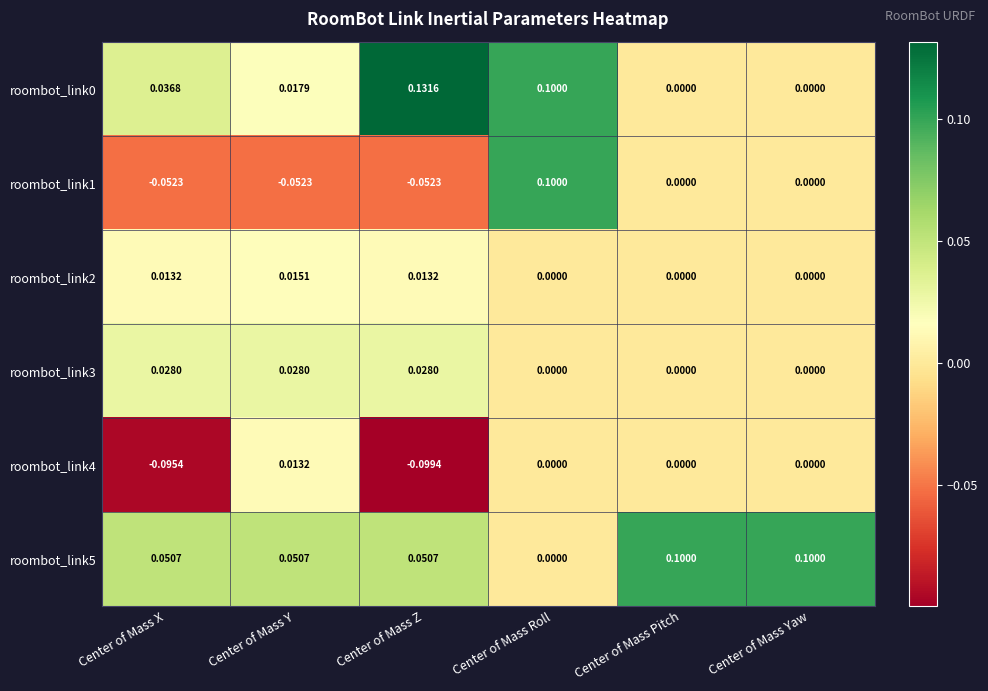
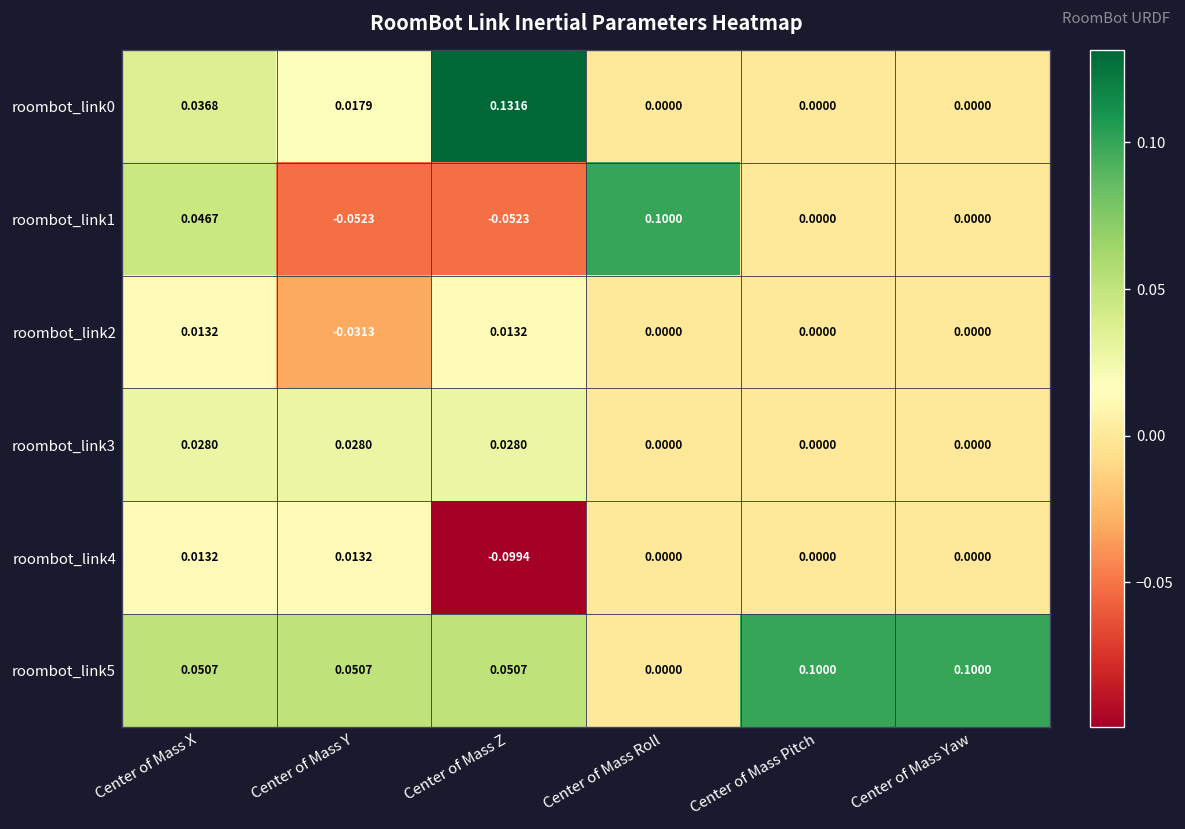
  {
    "roombot_link0": {
      "Center of Mass X": 0.0368,
      "Center of Mass Y": 0.0179,
      "Center of Mass Z": 0.1316,
-     "Center of Mass Roll": 0.1000,
+     "Center of Mass Roll": 0.0000,
      "Center of Mass Pitch": 0.0000,
      "Center of Mass Yaw": 0.0000
    },
    "roombot_link1": {
-     "Center of Mass X": -0.0523,
+     "Center of Mass X": 0.0467,
      "Center of Mass Y": -0.0523,
      "Center of Mass Z": -0.0523,
      "Center of Mass Roll": 0.1000,
      "Center of Mass Pitch": 0.0000,
      "Center of Mass Yaw": 0.0000
    },
    "roombot_link2": {
      "Center of Mass X": 0.0132,
-     "Center of Mass Y": 0.0151,
+     "Center of Mass Y": -0.0313,
      "Center of Mass Z": 0.0132,
      "Center of Mass Roll": 0.0000,
      "Center of Mass Pitch": 0.0000,
      "Center of Mass Yaw": 0.0000
    },
    "roombot_link3": {
      "Center of Mass X": 0.0280,
      "Center of Mass Y": 0.0280,
      "Center of Mass Z": 0.0280,
      "Center of Mass Roll": 0.0000,
      "Center of Mass Pitch": 0.0000,
      "Center of Mass Yaw": 0.0000
    },
    "roombot_link4": {
-     "Center of Mass X": -0.0954,
+     "Center of Mass X": 0.0132,
      "Center of Mass Y": 0.0132,
      "Center of Mass Z": -0.0994,
      "Center of Mass Roll": 0.0000,
      "Center of Mass Pitch": 0.0000,
      "Center of Mass Yaw": 0.0000
    },
    "roombot_link5": {
      "Center of Mass X": 0.0507,
      "Center of Mass Y": 0.0507,
      "Center of Mass Z": 0.0507,
      "Center of Mass Roll": 0.0000,
      "Center of Mass Pitch": 0.1000,
      "Center of Mass Yaw": 0.1000
    }
  }
